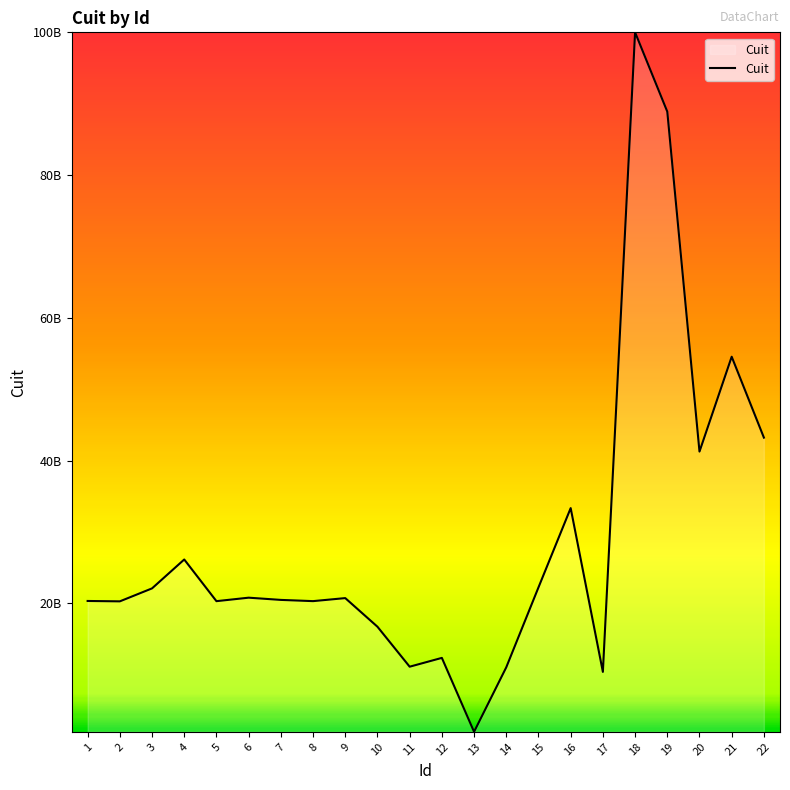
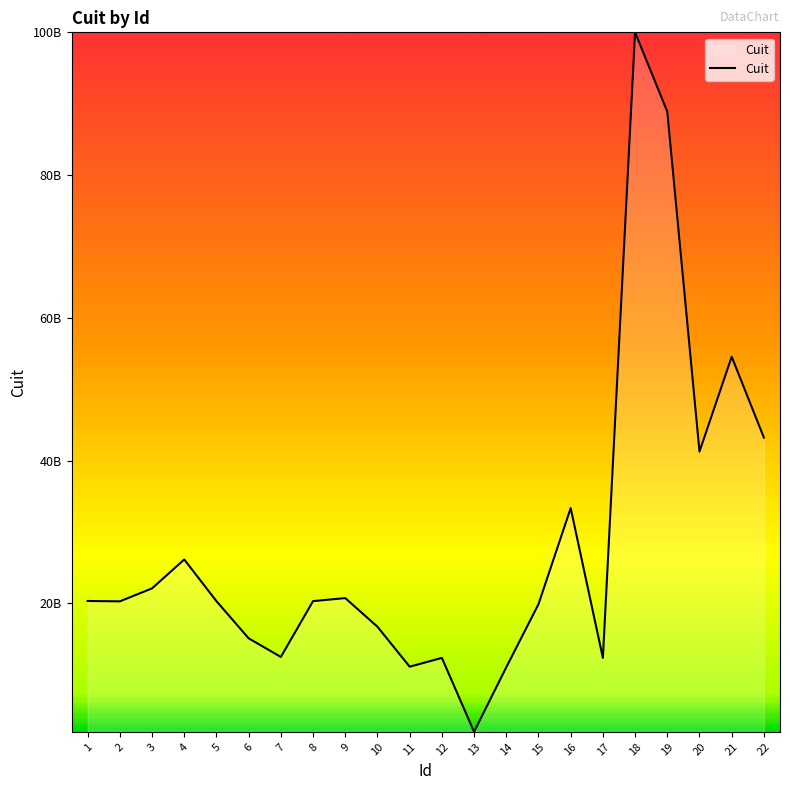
  {
    "1": 20000000000,
    "2": 20000000000,
    "3": 22000000000,
    "4": 26000000000,
    "5": 20000000000,
-   "6": 21000000000,
-   "7": 20000000000,
+   "6": 15000000000,
+   "7": 12000000000,
    "8": 20000000000,
    "9": 21000000000,
    "10": 17000000000,
    "11": 11000000000,
    "12": 12000000000,
    "13": 2000000000,
    "14": 11000000000,
-   "15": 22000000000,
+   "15": 20000000000,
    "16": 33000000000,
-   "17": 10000000000,
+   "17": 12000000000,
    "18": 100000000000,
    "19": 89000000000,
    "20": 41000000000,
    "21": 55000000000,
    "22": 43000000000
  }
